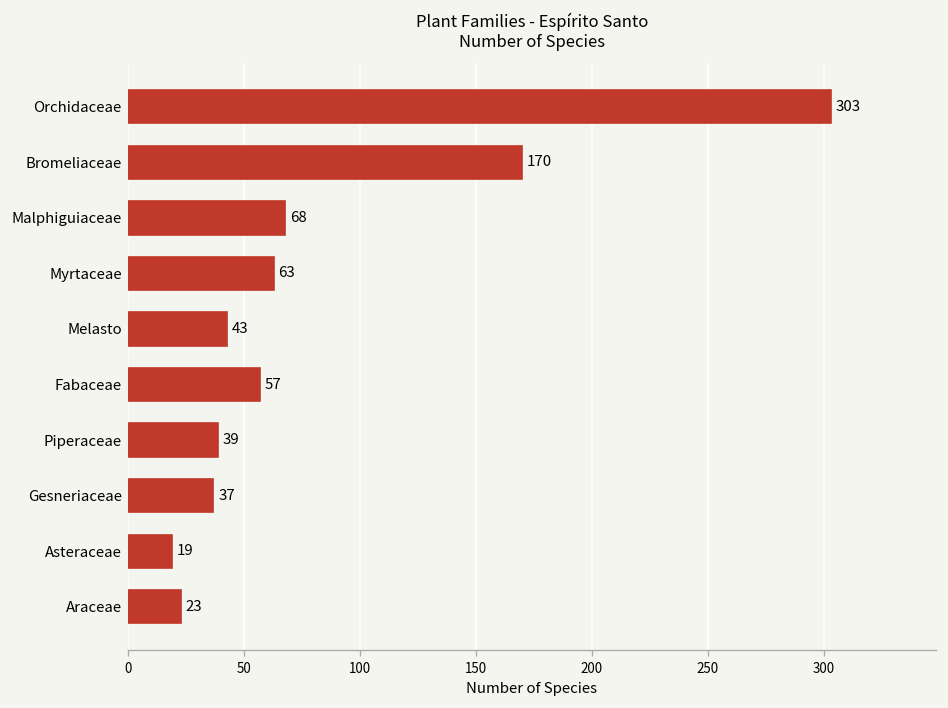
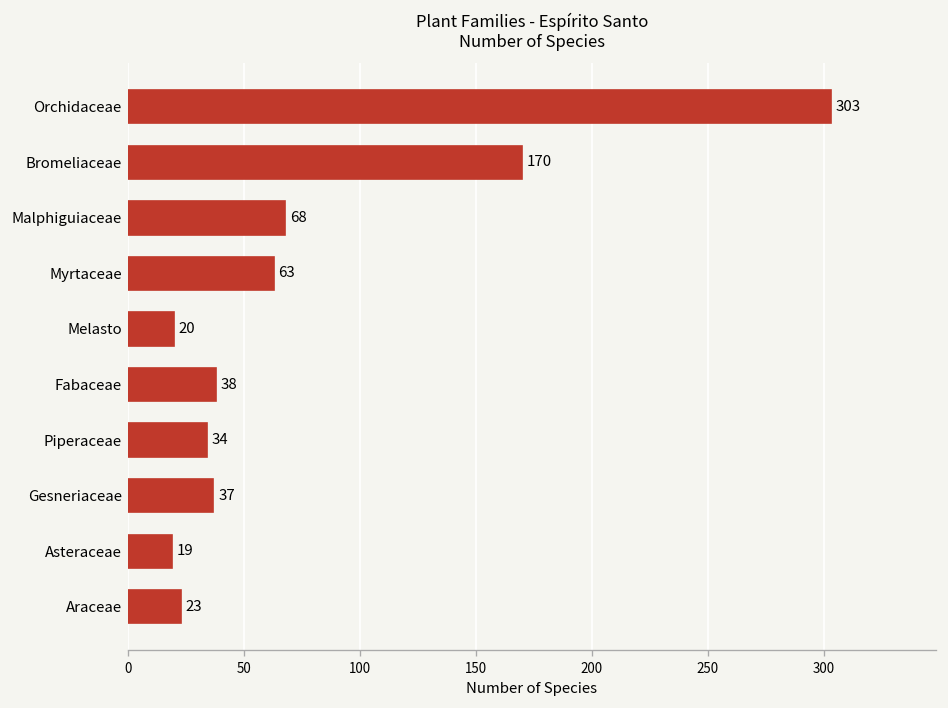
  {
    "Orchidaceae": 303,
    "Bromeliaceae": 170,
    "Malphiguiaceae": 68,
    "Myrtaceae": 63,
-   "Melasto": 43,
-   "Fabaceae": 57,
-   "Piperaceae": 39,
+   "Melasto": 20,
+   "Fabaceae": 38,
+   "Piperaceae": 34,
    "Gesneriaceae": 37,
    "Asteraceae": 19,
    "Araceae": 23
  }
